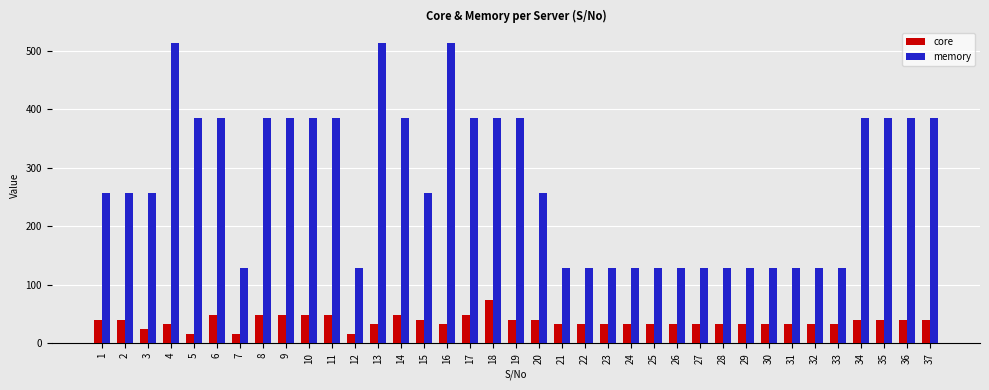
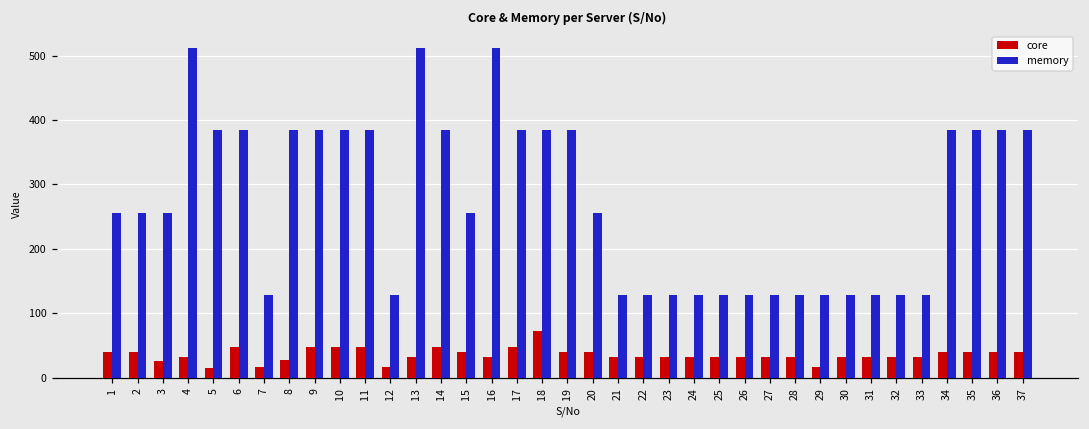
  {
    "core": {
      "1": 40,
      "2": 40,
      "3": 30,
      "4": 30,
      "5": 20,
      "6": 50,
      "7": 20,
-     "8": 50,
+     "8": 30,
      "9": 50,
      "10": 50,
      "11": 50,
      "12": 20,
      "13": 30,
      "14": 50,
      "15": 40,
      "16": 30,
      "17": 50,
      "18": 70,
      "19": 40,
      "20": 40,
      "21": 30,
      "22": 30,
      "23": 30,
      "24": 30,
      "25": 30,
      "26": 30,
      "27": 30,
      "28": 30,
-     "29": 30,
+     "29": 20,
      "30": 30,
      "31": 30,
      "32": 30,
      "33": 30,
      "34": 40,
      "35": 40,
      "36": 40,
      "37": 40
    },
    "memory": {
      "1": 260,
      "2": 260,
      "3": 260,
      "4": 510,
      "5": 380,
      "6": 380,
      "7": 130,
      "8": 380,
      "9": 380,
      "10": 380,
      "11": 380,
      "12": 130,
      "13": 510,
      "14": 380,
      "15": 260,
      "16": 510,
      "17": 380,
      "18": 380,
      "19": 380,
      "20": 260,
      "21": 130,
      "22": 130,
      "23": 130,
      "24": 130,
      "25": 130,
      "26": 130,
      "27": 130,
      "28": 130,
      "29": 130,
      "30": 130,
      "31": 130,
      "32": 130,
      "33": 130,
      "34": 380,
      "35": 380,
      "36": 380,
      "37": 380
    }
  }
